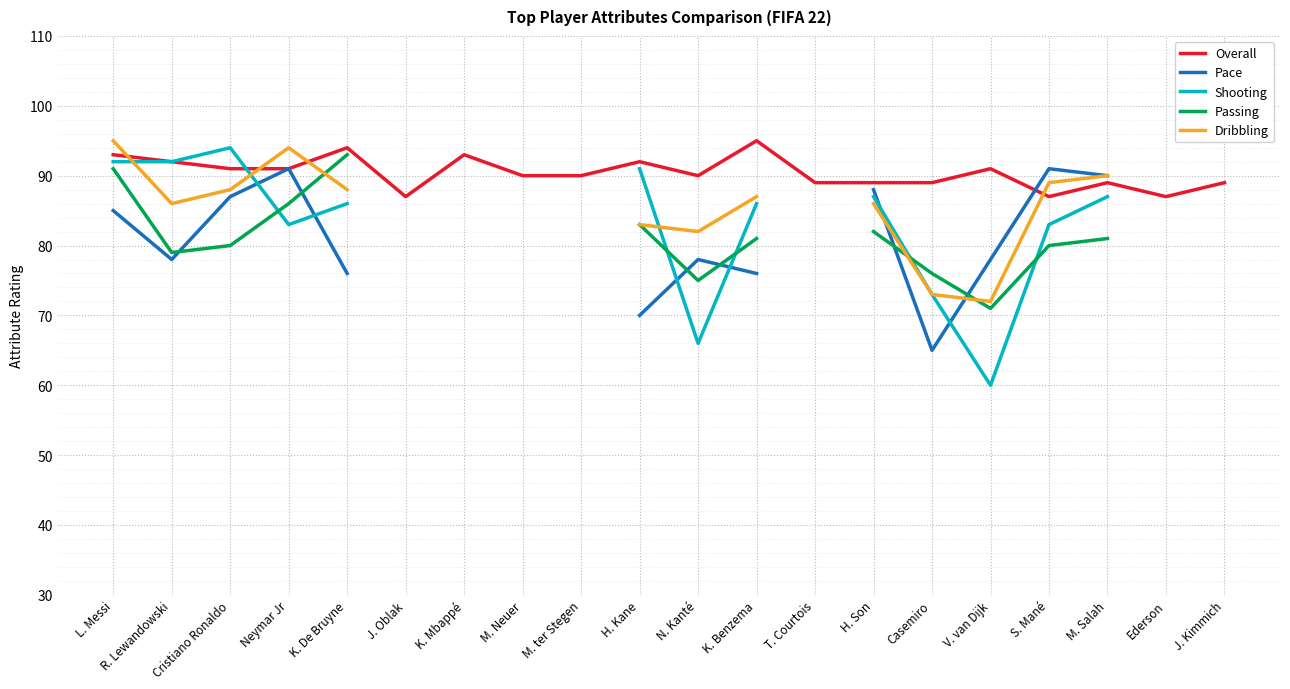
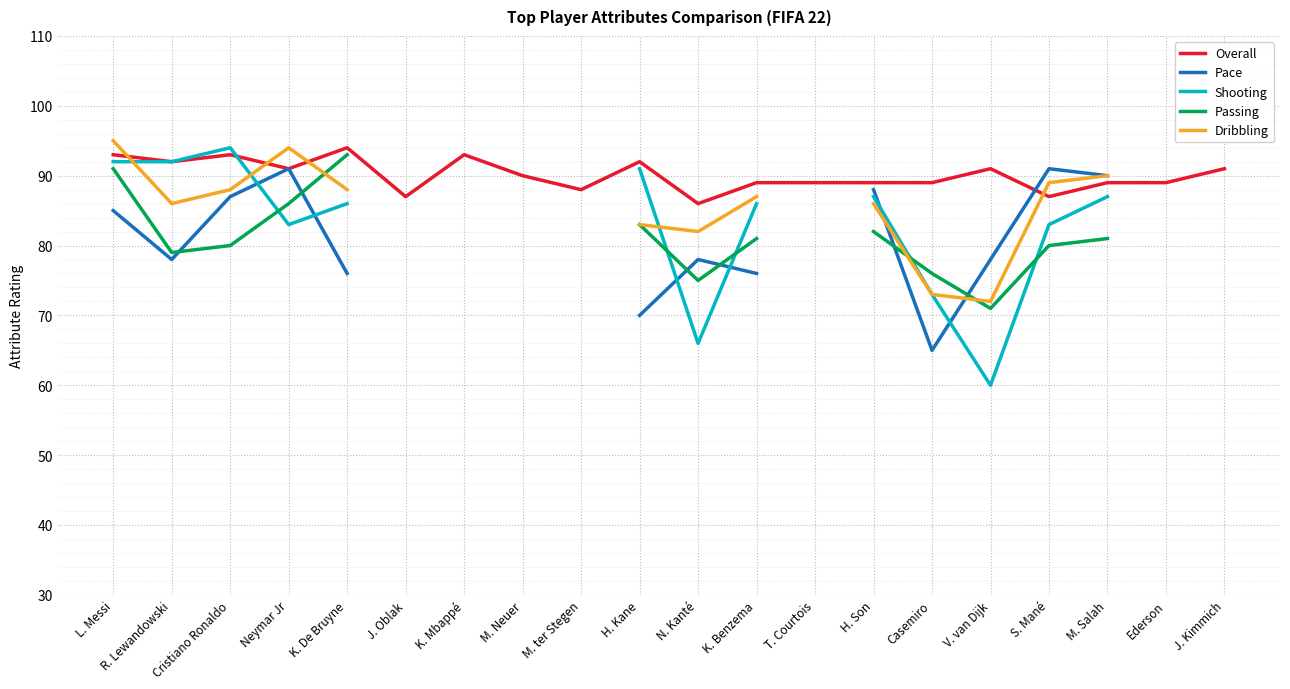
  {
    "Overall": {
      "L. Messi": 93,
-     "Cristiano Ronaldo": 91,
+     "Cristiano Ronaldo": 93,
      "K. De Bruyne": 94,
      "J. Oblak": 87,
      "K. Mbappé": 93,
      "M. Neuer": 90,
-     "M. ter Stegen": 90,
+     "M. ter Stegen": 88,
      "H. Kane": 92,
-     "N. Kanté": 90,
-     "K. Benzema": 95,
+     "N. Kanté": 86,
+     "K. Benzema": 89,
      "T. Courtois": 89,
      "H. Son": 89,
      "Casemiro": 89,
      "V. van Dijk": 91,
      "S. Mané": 87,
      "M. Salah": 89,
-     "Ederson": 87,
-     "J. Kimmich": 89
+     "Ederson": 89,
+     "J. Kimmich": 91
    },
    "Pace": {
      "L. Messi": 85,
      "R. Lewandowski": 78,
      "Cristiano Ronaldo": 87,
      "K. De Bruyne": 76,
      "K. Mbappé": 97,
      "H. Kane": 70,
      "N. Kanté": 78,
      "K. Benzema": 76,
      "H. Son": 88,
      "Casemiro": 65,
      "V. van Dijk": 78,
      "S. Mané": 91,
      "J. Kimmich": 70
    },
    "Shooting": {
      "L. Messi": 92,
      "Cristiano Ronaldo": 94,
      "Neymar Jr": 83,
      "K. De Bruyne": 86,
      "K. Mbappé": 88,
      "H. Kane": 91,
      "N. Kanté": 66,
      "K. Benzema": 86,
      "H. Son": 87,
      "V. van Dijk": 60,
      "S. Mané": 83,
      "M. Salah": 87,
      "J. Kimmich": 73
    },
    "Passing": {
      "L. Messi": 91,
      "R. Lewandowski": 79,
      "Cristiano Ronaldo": 80,
      "Neymar Jr": 86,
      "K. De Bruyne": 93,
      "K. Mbappé": 80,
      "N. Kanté": 75,
      "K. Benzema": 81,
      "H. Son": 82,
      "Casemiro": 76,
      "V. van Dijk": 71,
      "S. Mané": 80,
      "M. Salah": 81,
      "J. Kimmich": 86
    },
    "Dribbling": {
      "L. Messi": 95,
      "R. Lewandowski": 86,
      "Cristiano Ronaldo": 88,
      "Neymar Jr": 94,
      "K. De Bruyne": 88,
      "K. Mbappé": 92,
      "N. Kanté": 82,
      "K. Benzema": 87,
      "H. Son": 86,
      "V. van Dijk": 72,
      "S. Mané": 89,
      "J. Kimmich": 84
    }
  }
